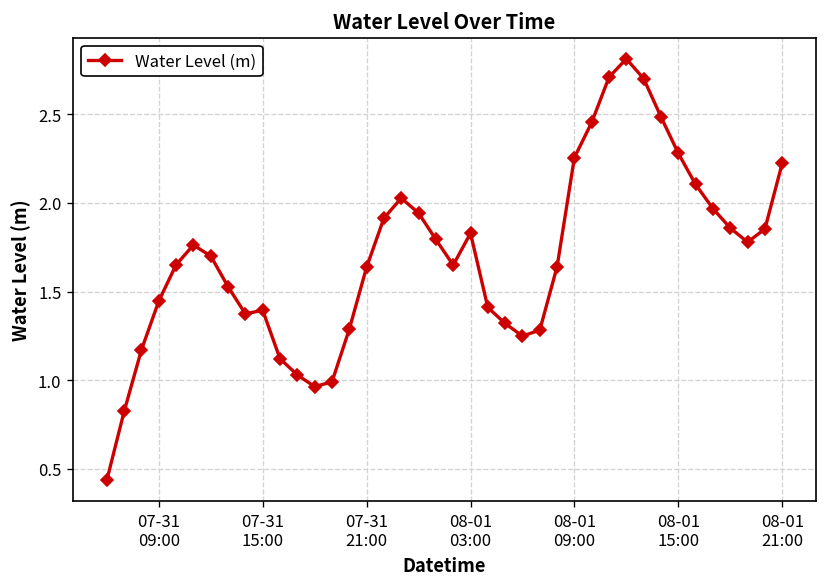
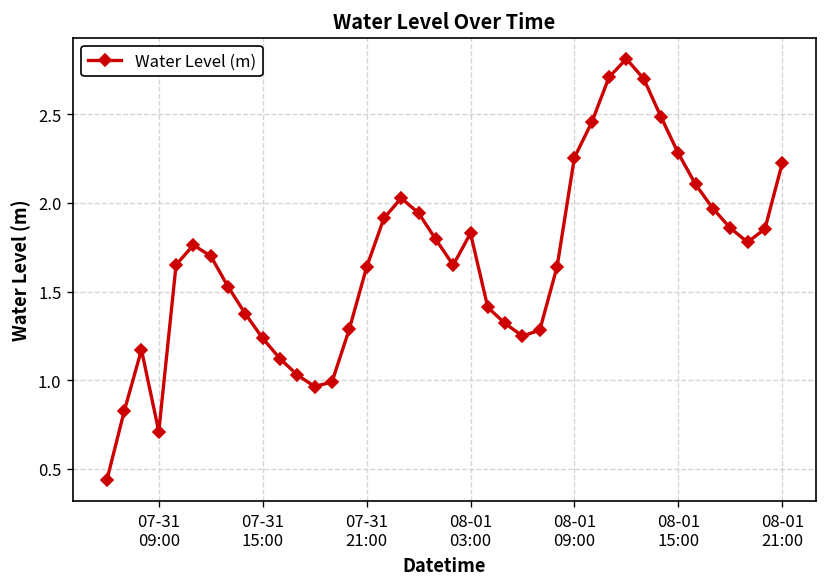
  {
-   "07-31 09:00": 1.45,
-   "07-31 15:00": 1.39,
+   "07-31 09:00": 0.71,
+   "07-31 15:00": 1.24,
    "07-31 21:00": 1.64,
    "08-01 03:00": 1.83,
    "08-01 09:00": 2.26,
    "08-01 15:00": 2.28,
    "08-01 21:00": 2.22
  }
